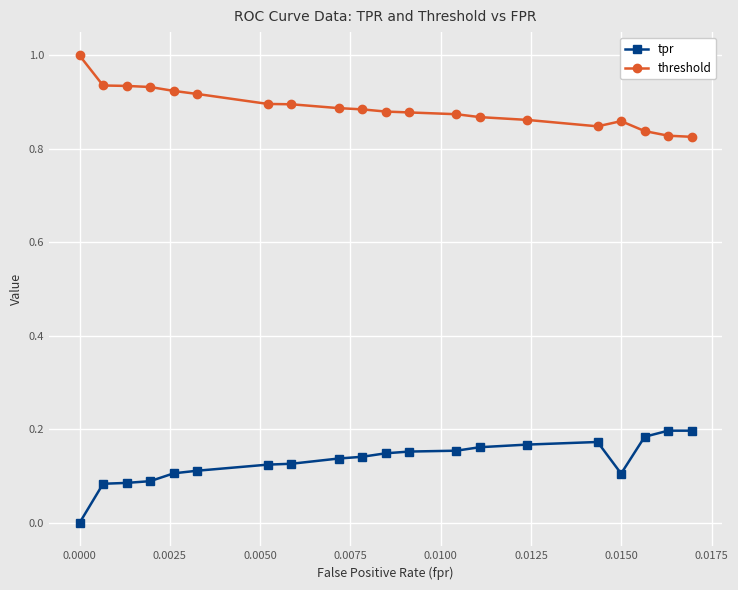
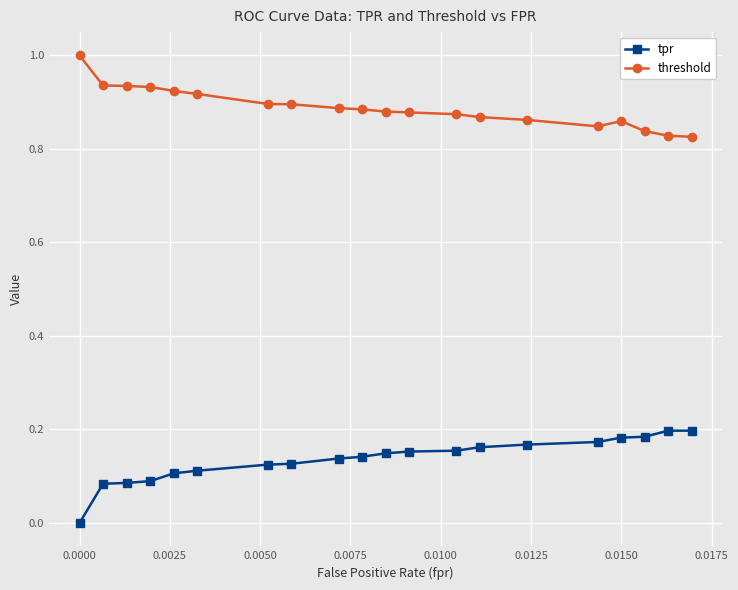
  {
    "tpr": {
      "0.0000": 0.00,
-     "0.0150": 0.11
+     "0.0150": 0.18
    },
    "threshold": {
      "0.0000": 1.00,
      "0.0150": 0.86
    }
  }
